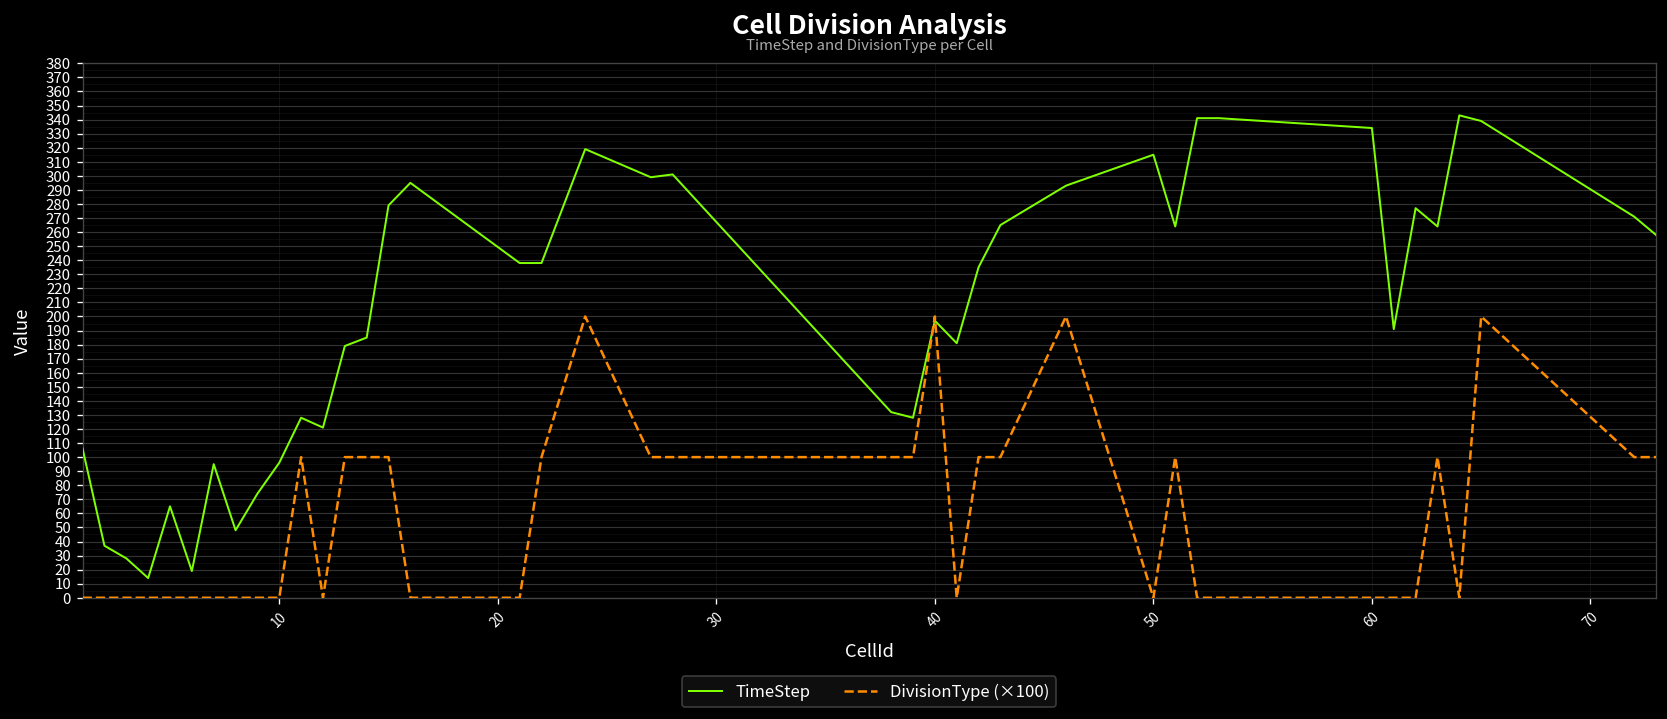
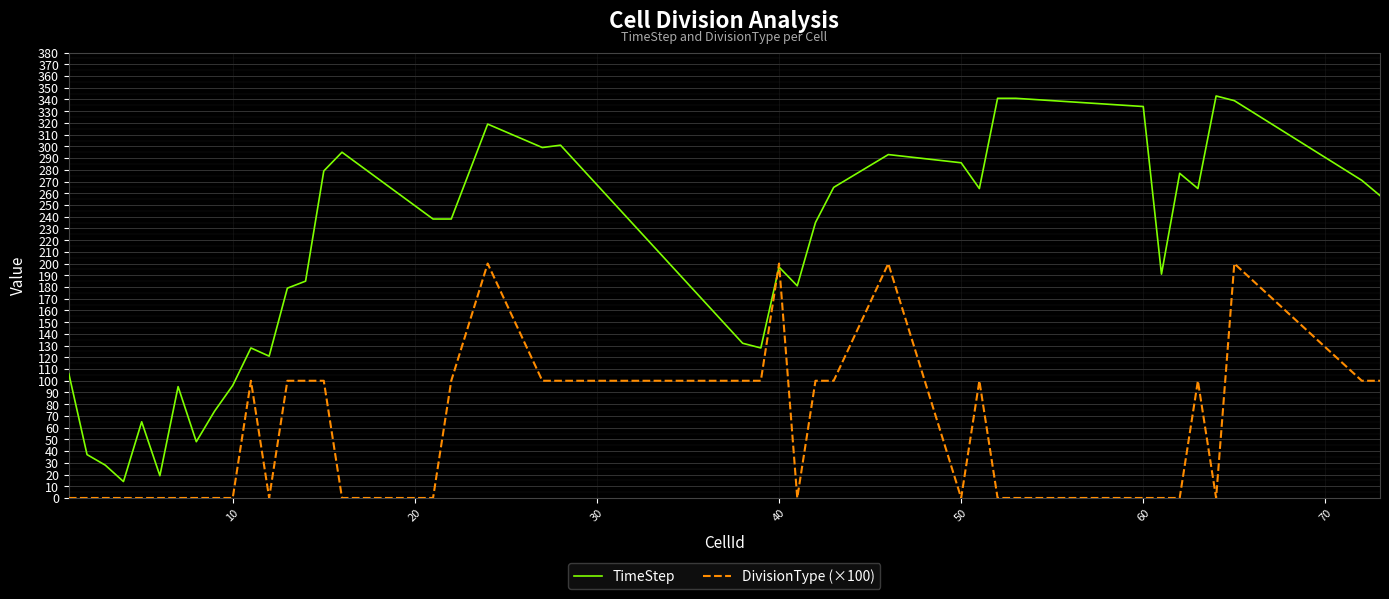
  {
    "TimeStep": {
      "10": 96,
      "40": 197,
-     "50": 315,
+     "50": 286,
      "60": 334
    },
    "DivisionType (×100)": {
      "10": 0,
      "40": 200,
      "50": 0,
      "60": 0
    }
  }
